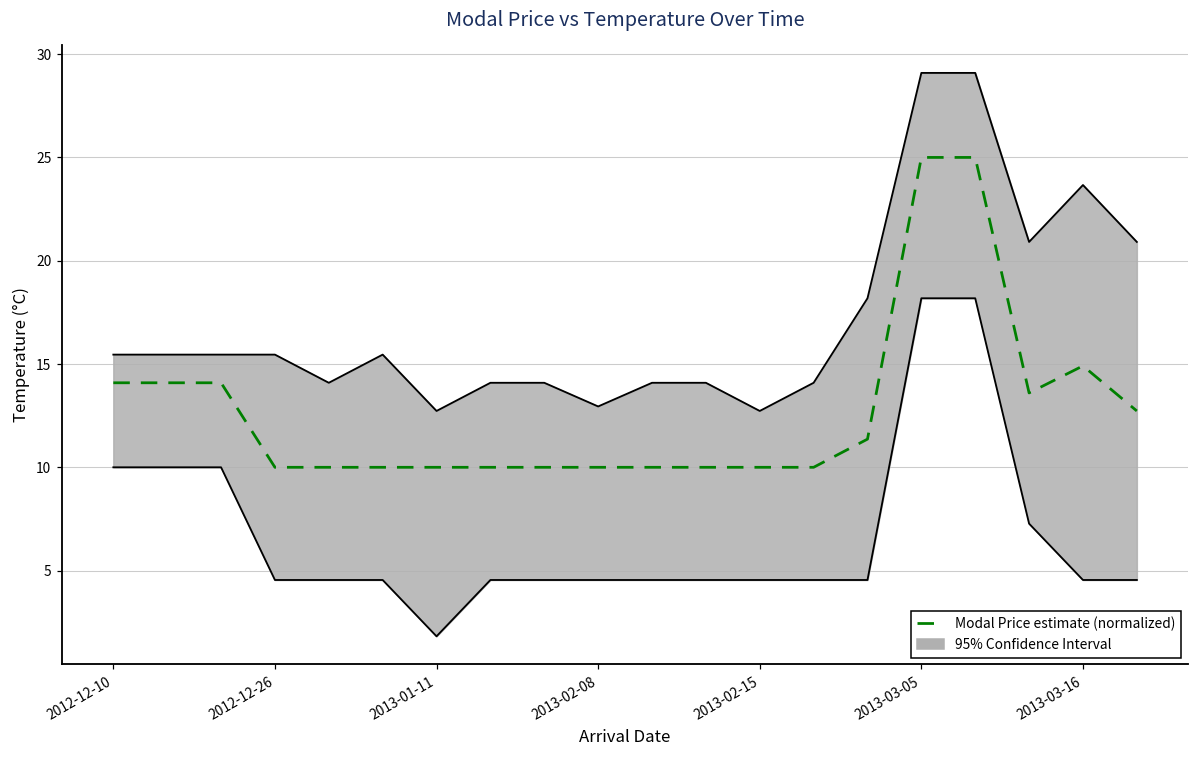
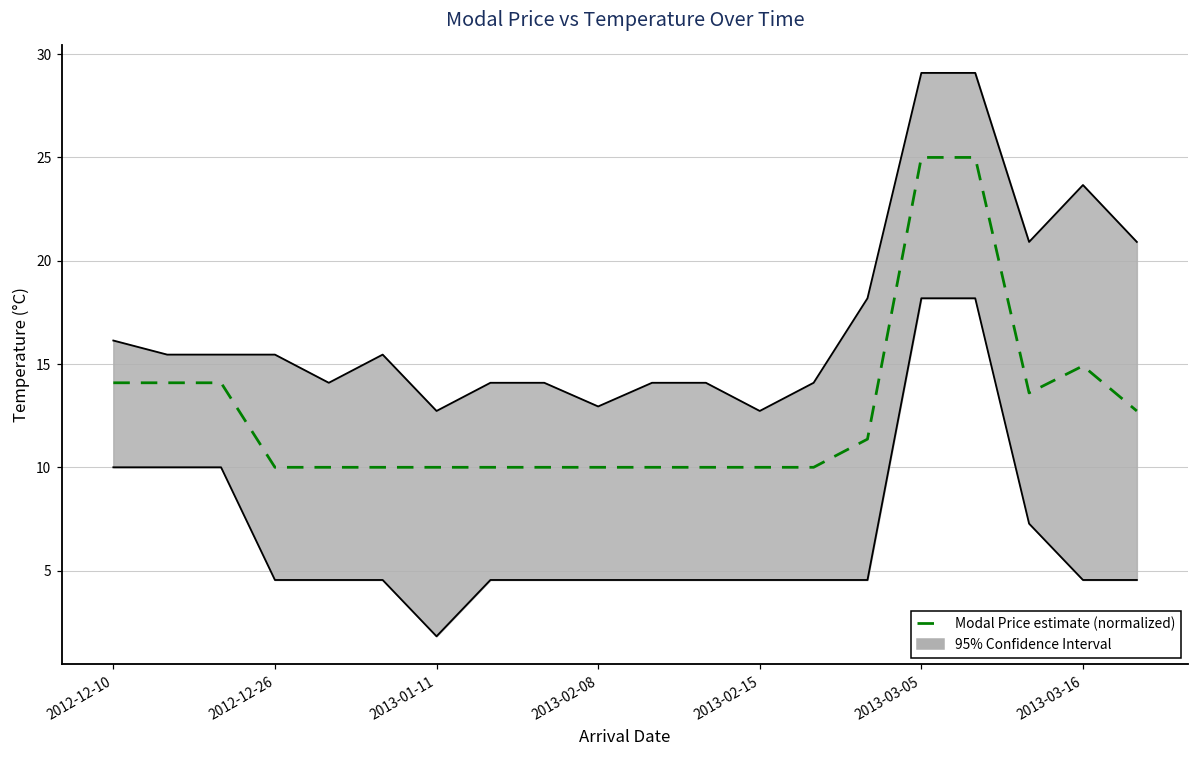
  {
    "95% Confidence Interval": {
-     "2012-12-10": 15.5,
+     "2012-12-10": 16.1,
      "2012-12-26": 15.5,
      "2013-01-11": 12.7,
      "2013-02-08": 12.9,
      "2013-02-15": 12.7,
      "2013-03-05": 29.1,
      "2013-03-16": 23.7
    },
    "Modal Price estimate (normalized)": {
      "2012-12-10": 14.1,
      "2012-12-26": 10.0,
      "2013-01-11": 10.0,
      "2013-02-08": 10.0,
      "2013-02-15": 10.0,
      "2013-03-05": 25.0,
      "2013-03-16": 14.9
    }
  }
